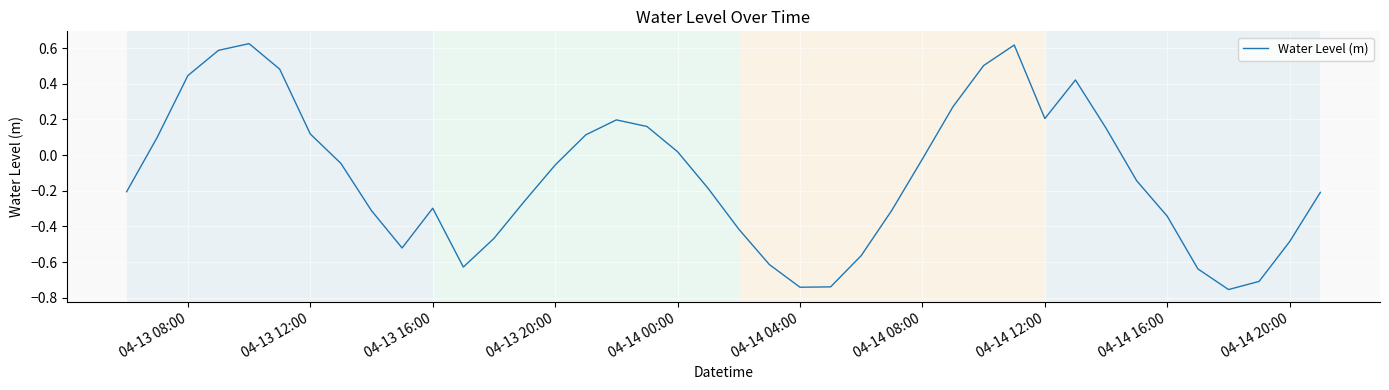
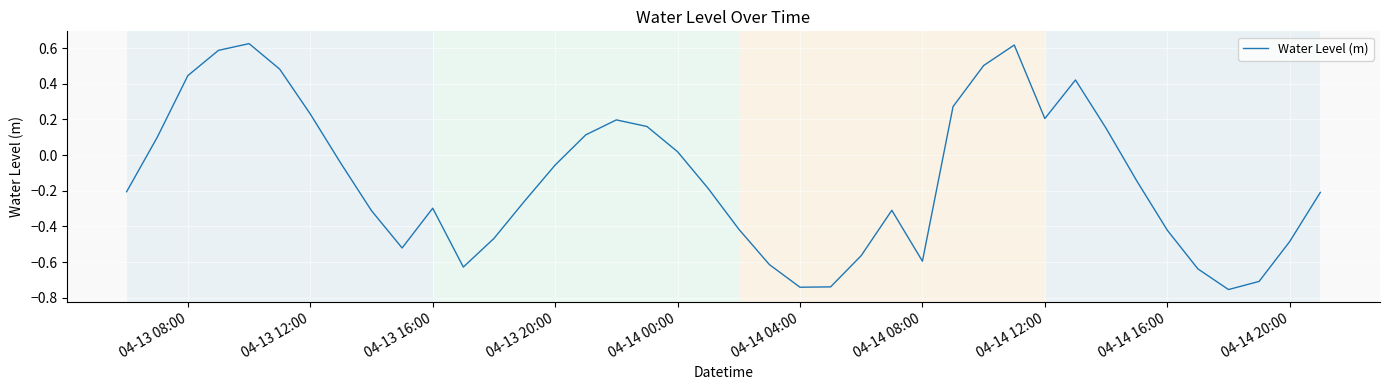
  {
    "04-13 08:00": 0.45,
-   "04-13 12:00": 0.12,
+   "04-13 12:00": 0.23,
    "04-13 16:00": -0.30,
    "04-13 20:00": -0.06,
    "04-14 00:00": 0.02,
    "04-14 04:00": -0.74,
-   "04-14 08:00": -0.02,
+   "04-14 08:00": -0.59,
    "04-14 12:00": 0.21,
-   "04-14 16:00": -0.34,
+   "04-14 16:00": -0.42,
    "04-14 20:00": -0.48
  }
